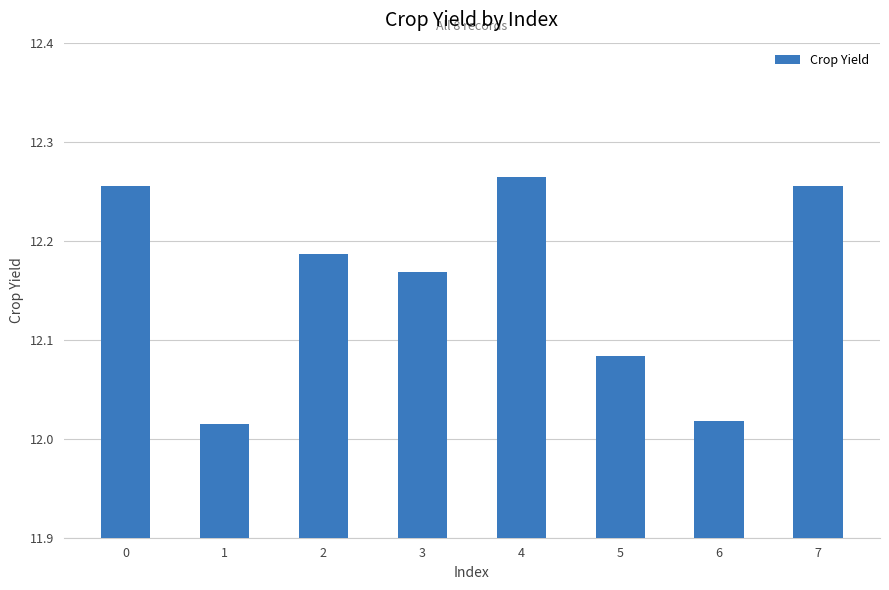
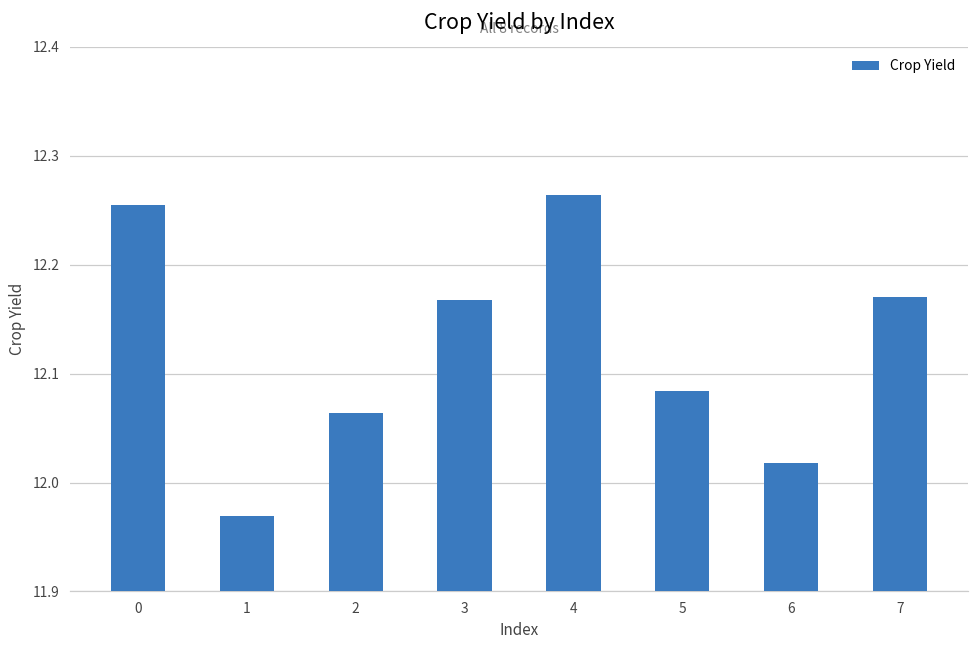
  {
    "0": 12.26,
-   "1": 12.02,
-   "2": 12.19,
+   "1": 11.97,
+   "2": 12.06,
    "3": 12.17,
    "4": 12.26,
    "5": 12.08,
    "6": 12.02,
-   "7": 12.26
+   "7": 12.17
  }
